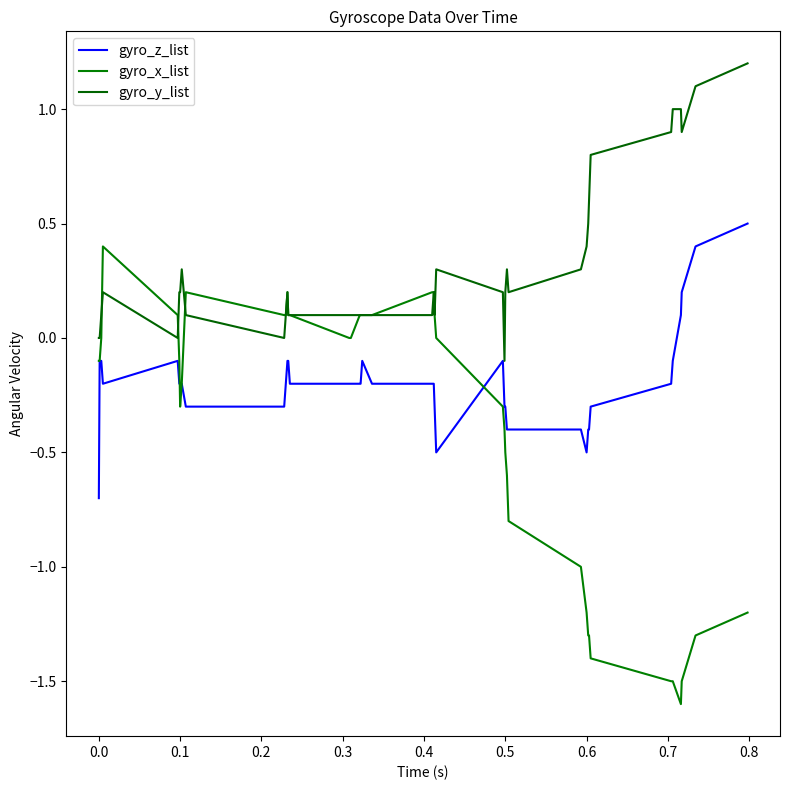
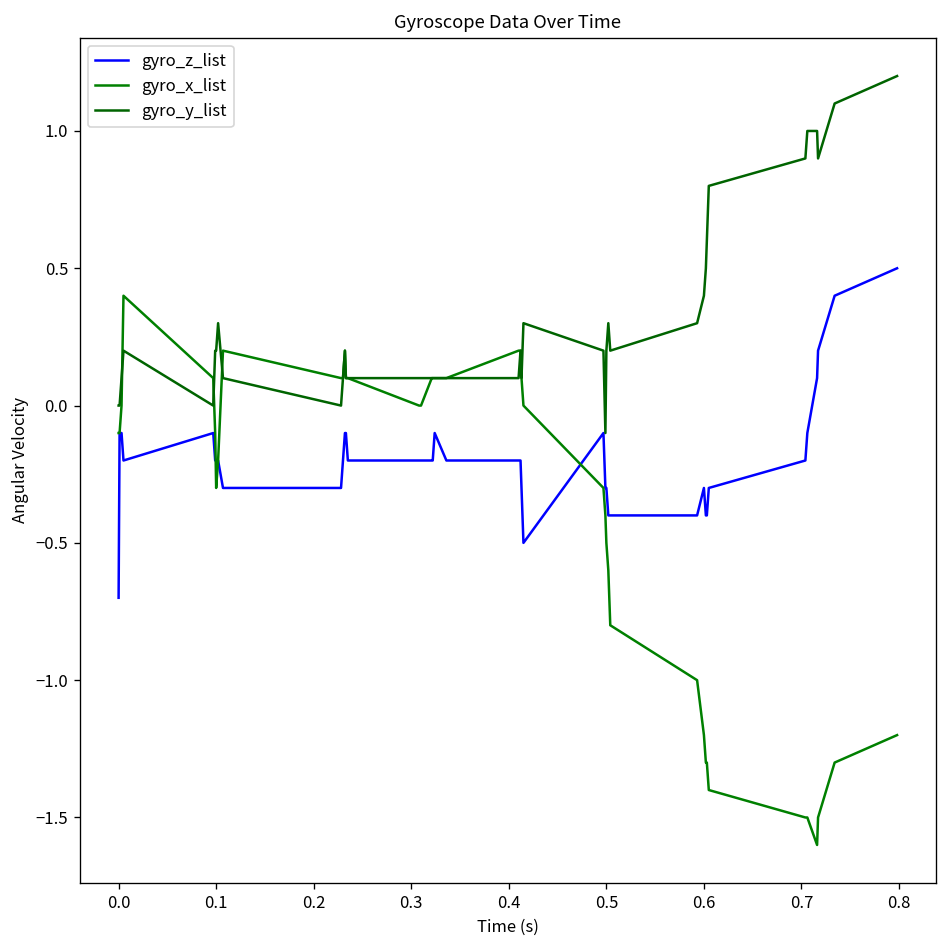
  {
    "gyro_z_list": {
      "0.0": -0.7,
-     "0.6": -0.5
+     "0.6": -0.3
    }
  }
